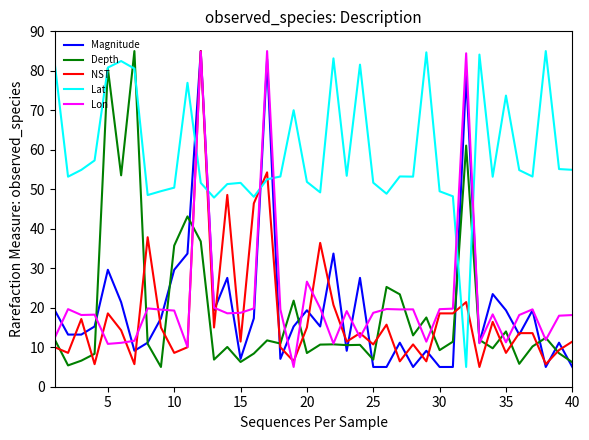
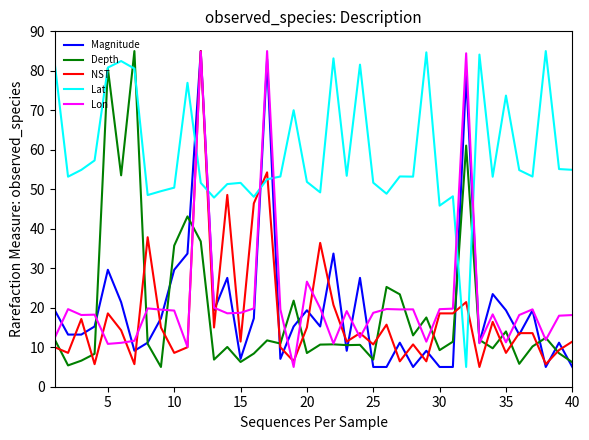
  {
    "Magnitude": {
      "5": 30,
      "10": 30,
      "15": 7,
      "20": 19,
      "25": 5,
      "30": 5,
      "35": 19,
      "40": 5
    },
    "Depth": {
      "10": 36,
      "15": 6,
      "20": 9,
      "25": 7,
      "30": 9,
      "35": 14,
      "40": 6
    },
    "NST": {
      "5": 19,
      "10": 9,
      "15": 11,
      "20": 15,
      "25": 11,
      "30": 19,
      "35": 9,
      "40": 11
    },
    "Lat": {
      "10": 50,
      "15": 52,
      "20": 52,
      "25": 52,
-     "30": 49,
+     "30": 46,
      "35": 74,
      "40": 55
    },
    "Lon": {
      "5": 11,
      "10": 19,
      "15": 19,
      "20": 27,
      "25": 19,
      "30": 20,
      "35": 11,
      "40": 18
    }
  }
